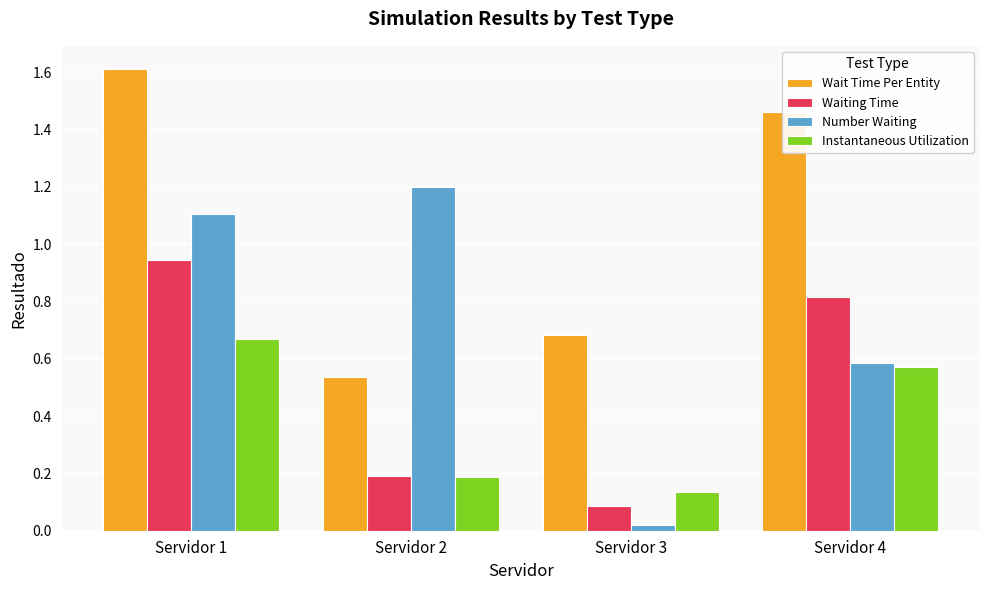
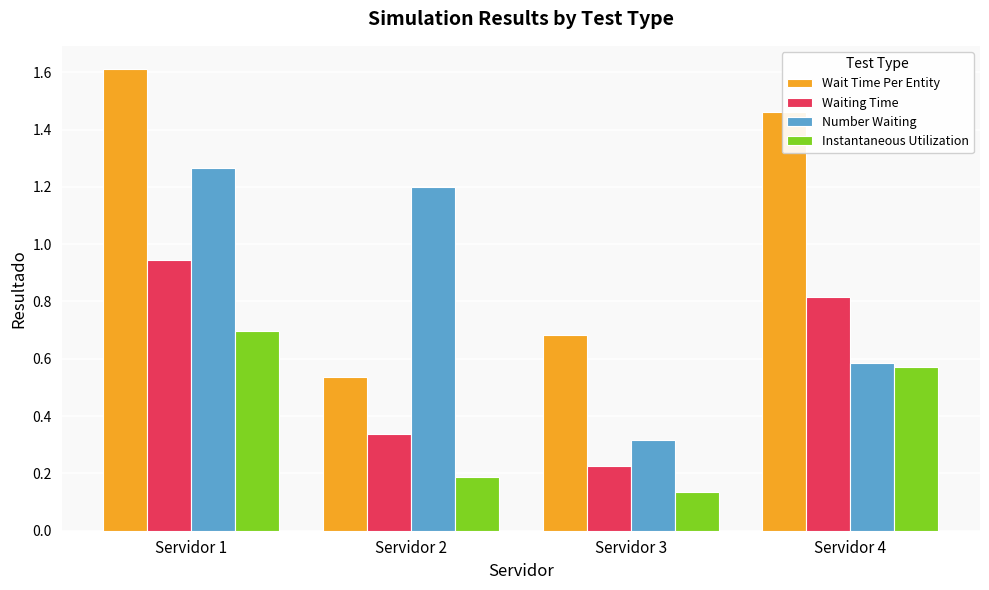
  {
    "Wait Time Per Entity": {
      "Servidor 1": 1.61,
      "Servidor 2": 0.54,
      "Servidor 3": 0.68
    },
    "Waiting Time": {
      "Servidor 1": 0.94,
-     "Servidor 2": 0.19,
-     "Servidor 3": 0.09,
+     "Servidor 2": 0.34,
+     "Servidor 3": 0.23,
      "Servidor 4": 0.82
    },
    "Number Waiting": {
-     "Servidor 1": 1.10,
+     "Servidor 1": 1.27,
      "Servidor 2": 1.20,
-     "Servidor 3": 0.02,
+     "Servidor 3": 0.32,
      "Servidor 4": 0.58
    },
    "Instantaneous Utilization": {
-     "Servidor 1": 0.67,
+     "Servidor 1": 0.70,
      "Servidor 2": 0.19,
      "Servidor 3": 0.14,
      "Servidor 4": 0.57
    }
  }
